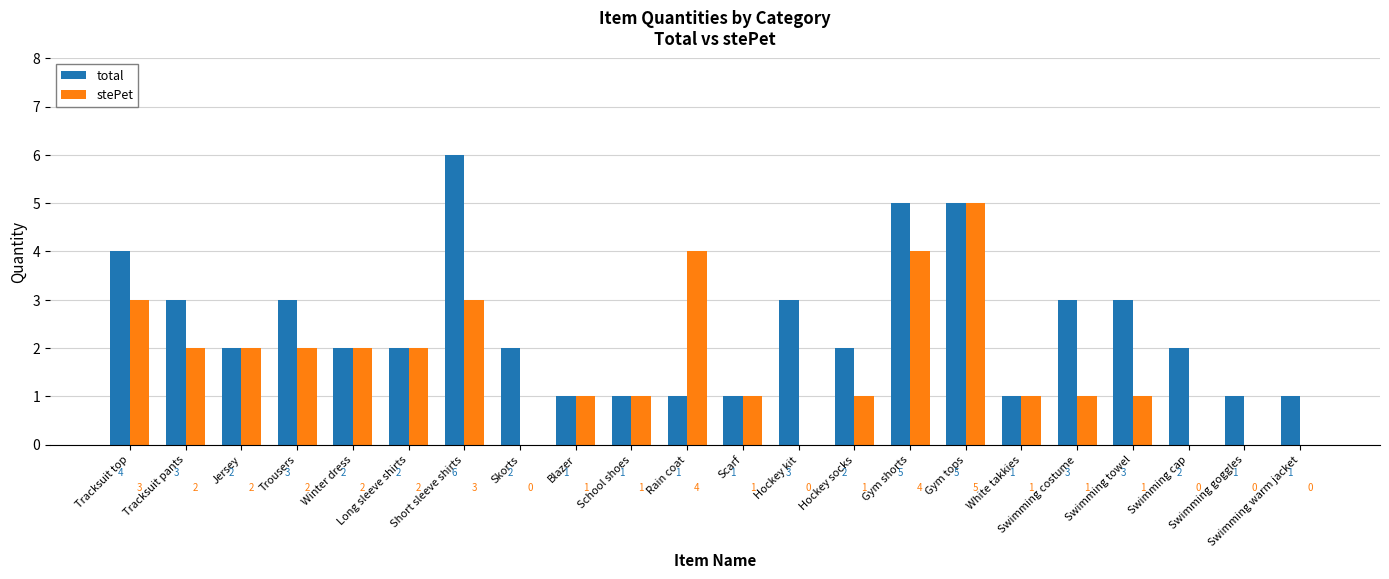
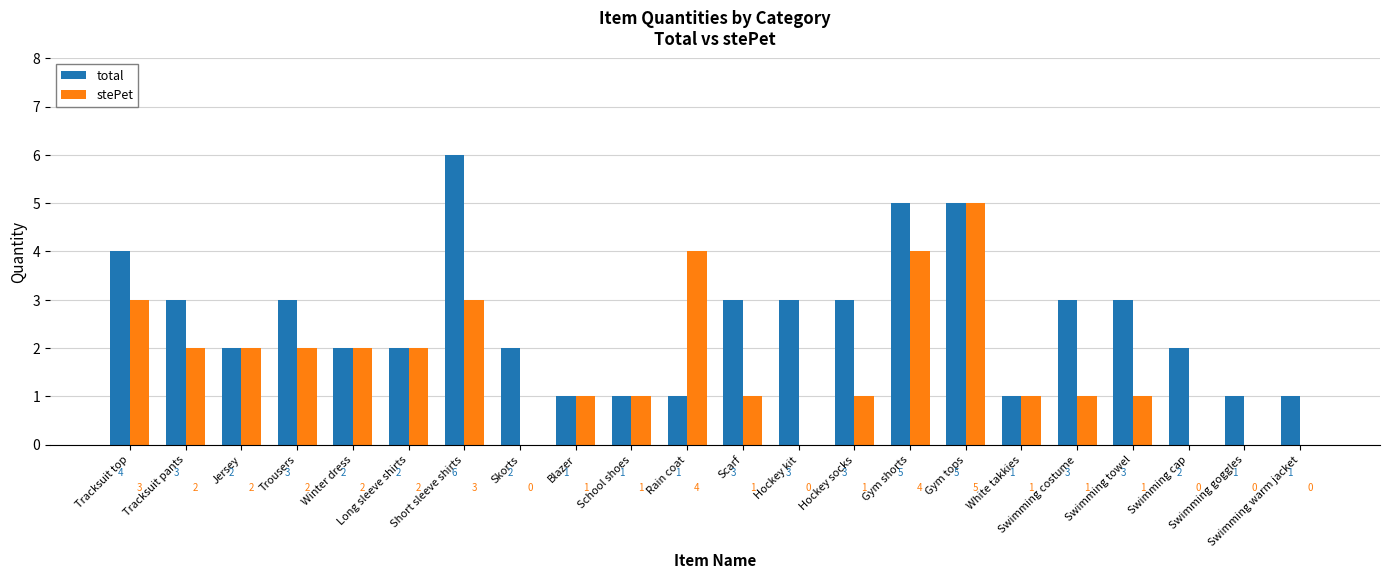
  {
    "total": {
-     "Scarf": 1,
-     "Hockey socks": 2
+     "Scarf": 3,
+     "Hockey socks": 3
    },
    "stePet": {
      "Tracksuit top": 3.0,
      "Tracksuit pants": 2.0,
      "Jersey": 2.0,
      "Trousers": 2.0,
      "Winter dress": 2.0,
      "Long sleeve shirts": 2.0,
      "Short sleeve shirts": 3.0,
      "Skorts": 0.0,
      "Blazer": 1.0,
      "School shoes": 1.0,
      "Rain coat": 4.0,
      "Scarf": 1.0,
      "Hockey kit": 0.0,
      "Hockey socks": 1.0,
      "Gym shorts": 4.0,
      "Gym tops": 5.0,
      "White takkies": 1.0,
      "Swimming costume": 1.0,
      "Swimming towel": 1.0,
      "Swimming cap": 0.0,
      "Swimming goggles": 0.0,
      "Swimming warm jacket": 0.0
    }
  }
